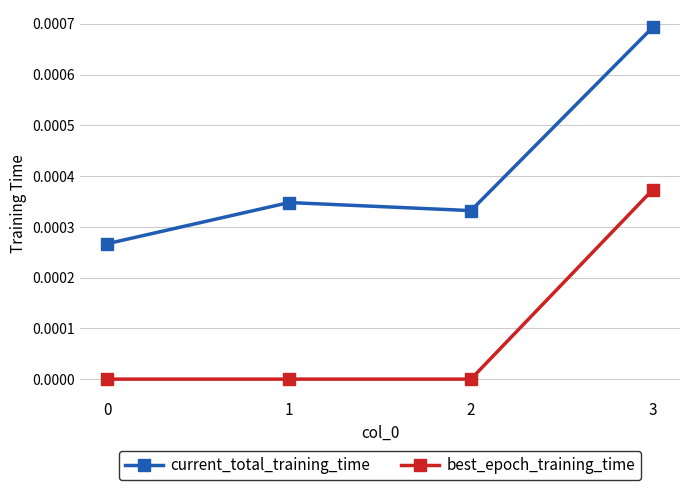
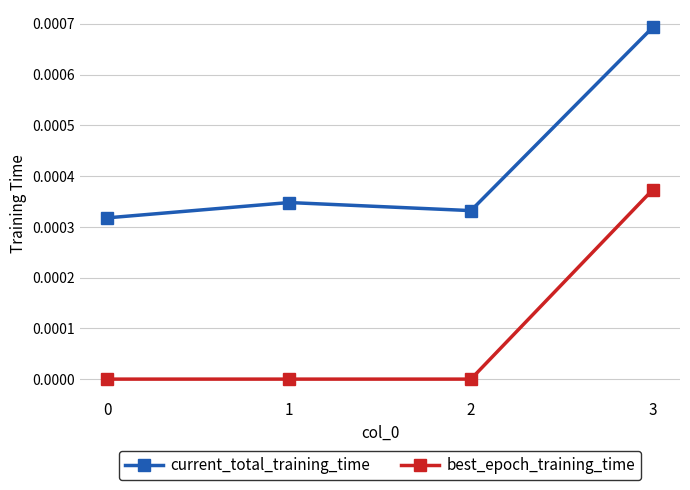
  {
    "current_total_training_time": {
-     "0": 0.00027,
+     "0": 0.00032,
      "1": 0.00035,
      "2": 0.00033,
      "3": 0.00069
    },
    "best_epoch_training_time": {
      "0": 0.00000,
      "1": 0.00000,
      "2": 0.00000,
      "3": 0.00037
    }
  }
